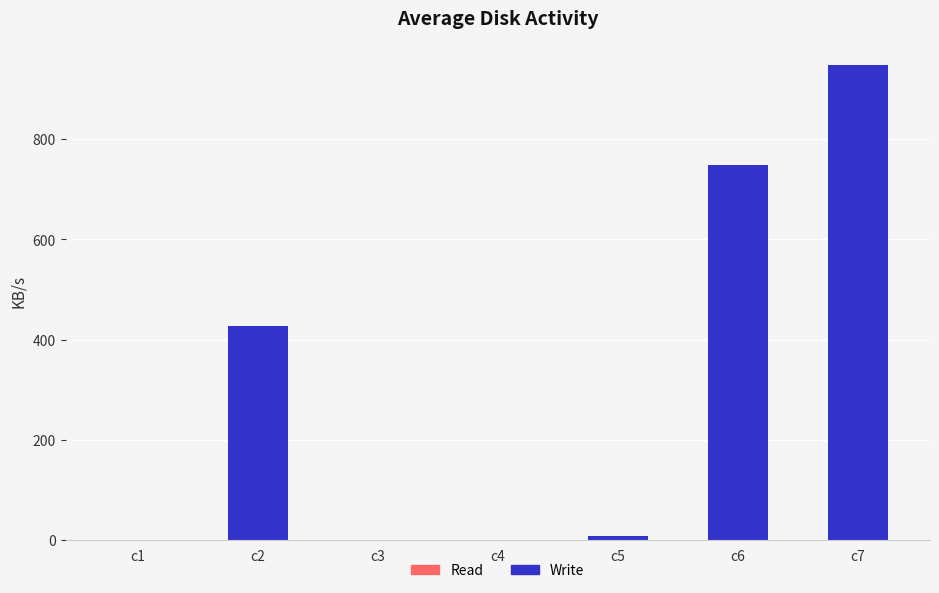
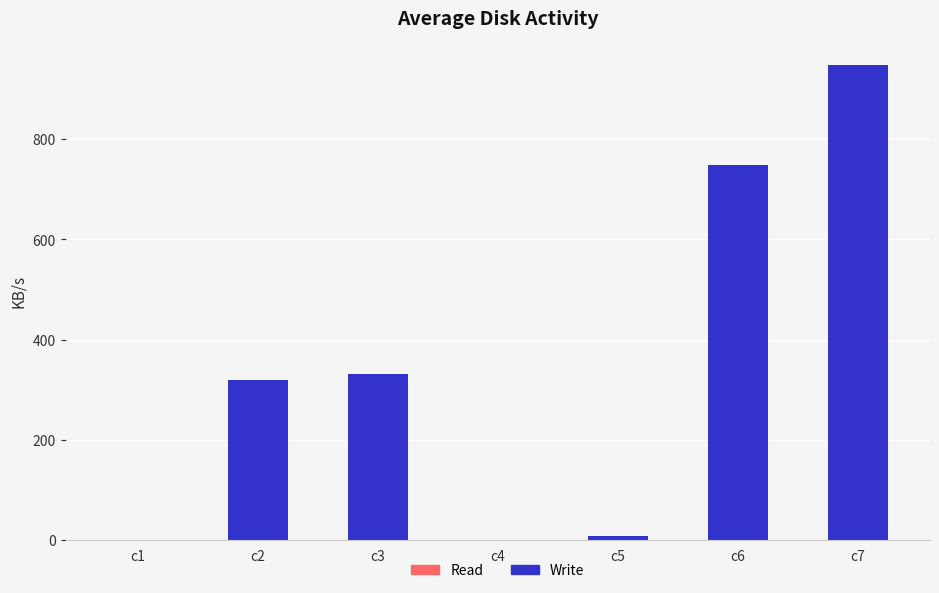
  {
-   "c2": 430,
-   "c3": 0,
+   "c2": 320,
+   "c3": 330,
    "c5": 10,
    "c6": 750,
    "c7": 950
  }
